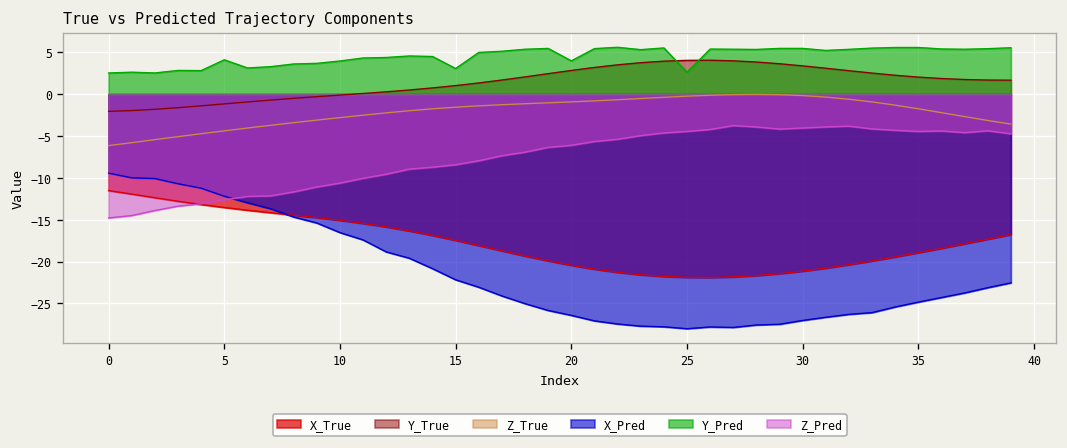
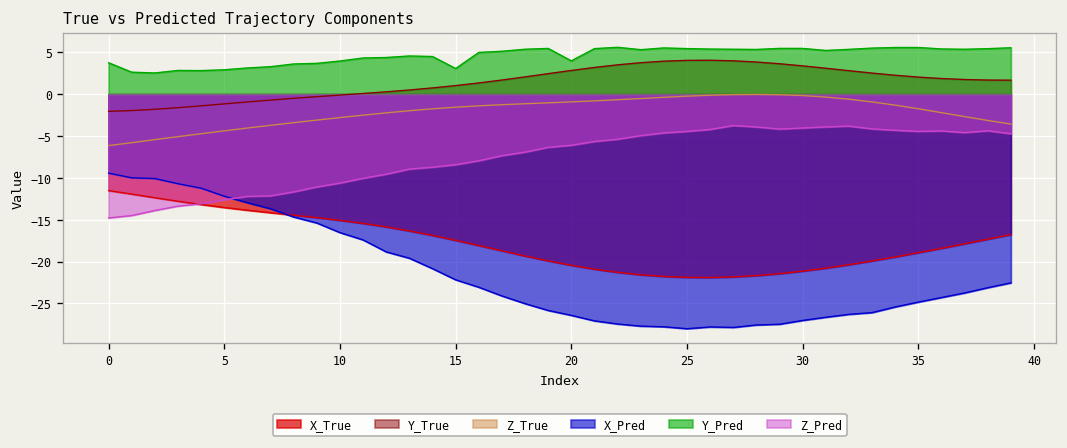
  {
    "Y_Pred": {
-     "0": 3,
-     "5": 4,
+     "0": 4,
+     "5": 3,
      "10": 4,
      "15": 3,
      "20": 4,
-     "25": 3,
+     "25": 5,
      "30": 5,
      "35": 6
    }
  }
